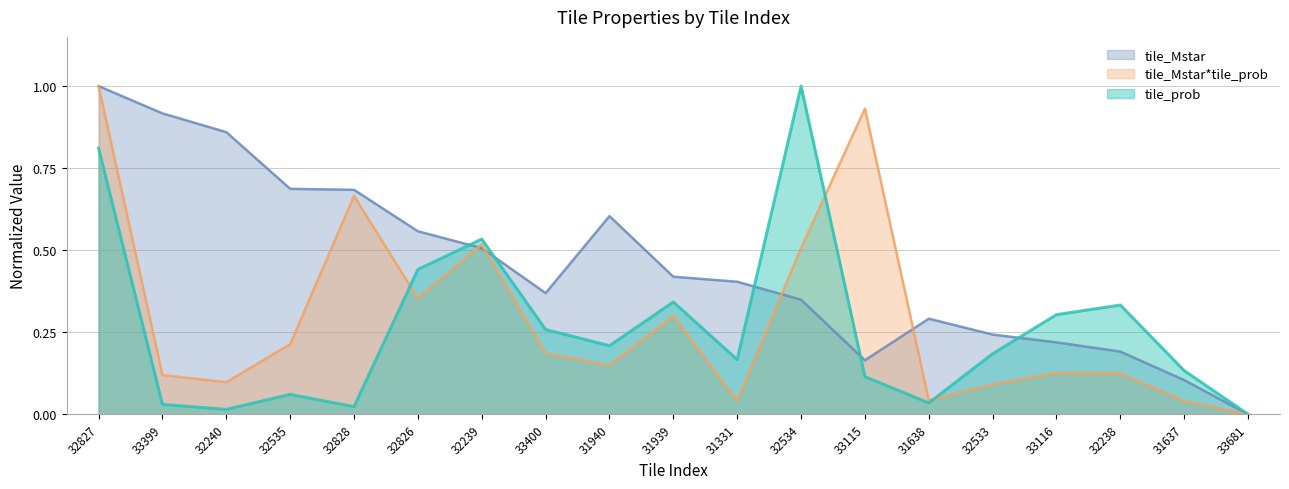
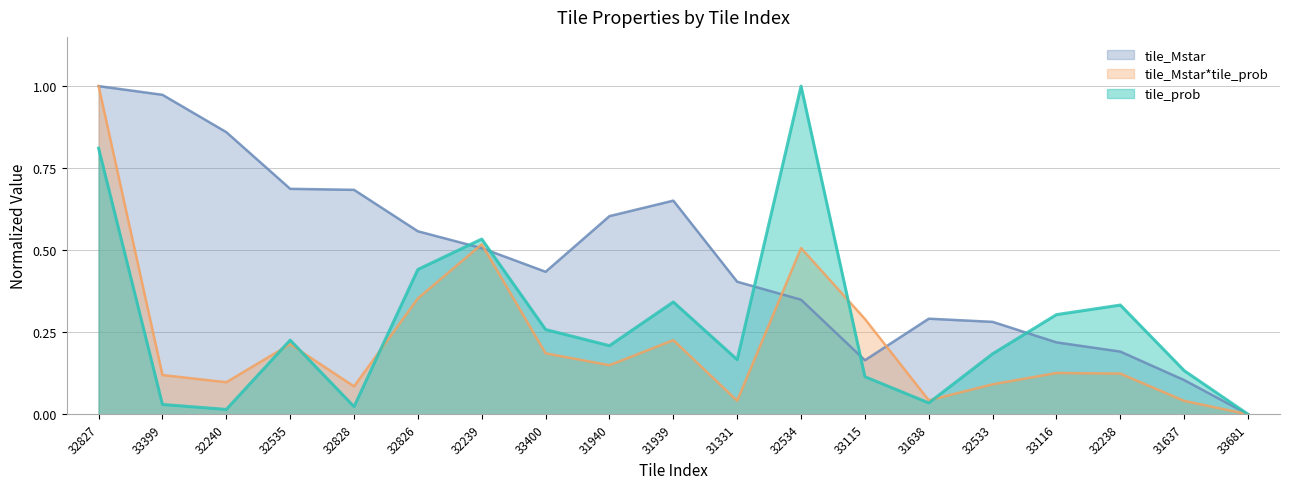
  {
    "tile_Mstar": {
-     "33399": 0.92,
+     "33399": 0.97,
      "32240": 0.86,
      "32535": 0.69,
      "32828": 0.68,
      "32826": 0.56,
      "32239": 0.51,
-     "33400": 0.37,
+     "33400": 0.43,
      "31940": 0.60,
-     "31939": 0.42,
+     "31939": 0.65,
      "31331": 0.40,
      "32534": 0.35,
      "33115": 0.16,
      "31638": 0.29,
-     "32533": 0.24,
+     "32533": 0.28,
      "33116": 0.22,
      "32238": 0.19,
      "31637": 0.10
    },
    "tile_Mstar*tile_prob": {
      "33399": 0.12,
      "32240": 0.10,
      "32535": 0.21,
-     "32828": 0.67,
+     "32828": 0.08,
      "32826": 0.35,
      "32239": 0.52,
      "33400": 0.19,
      "31940": 0.15,
-     "31939": 0.30,
+     "31939": 0.23,
      "31331": 0.04,
      "32534": 0.51,
-     "33115": 0.93,
+     "33115": 0.29,
      "31638": 0.04,
      "32533": 0.09,
      "33116": 0.13,
      "32238": 0.12,
      "31637": 0.04
    },
    "tile_prob": {
      "32827": 0.81,
      "33399": 0.03,
      "32240": 0.01,
-     "32535": 0.06,
+     "32535": 0.23,
      "32828": 0.02,
      "32826": 0.44,
      "32239": 0.53,
      "33400": 0.26,
      "31940": 0.21,
      "31939": 0.34,
      "31331": 0.17,
      "32534": 1.00,
      "33115": 0.11,
      "31638": 0.03,
      "32533": 0.18,
      "33116": 0.30,
      "32238": 0.33,
      "31637": 0.13
    }
  }
